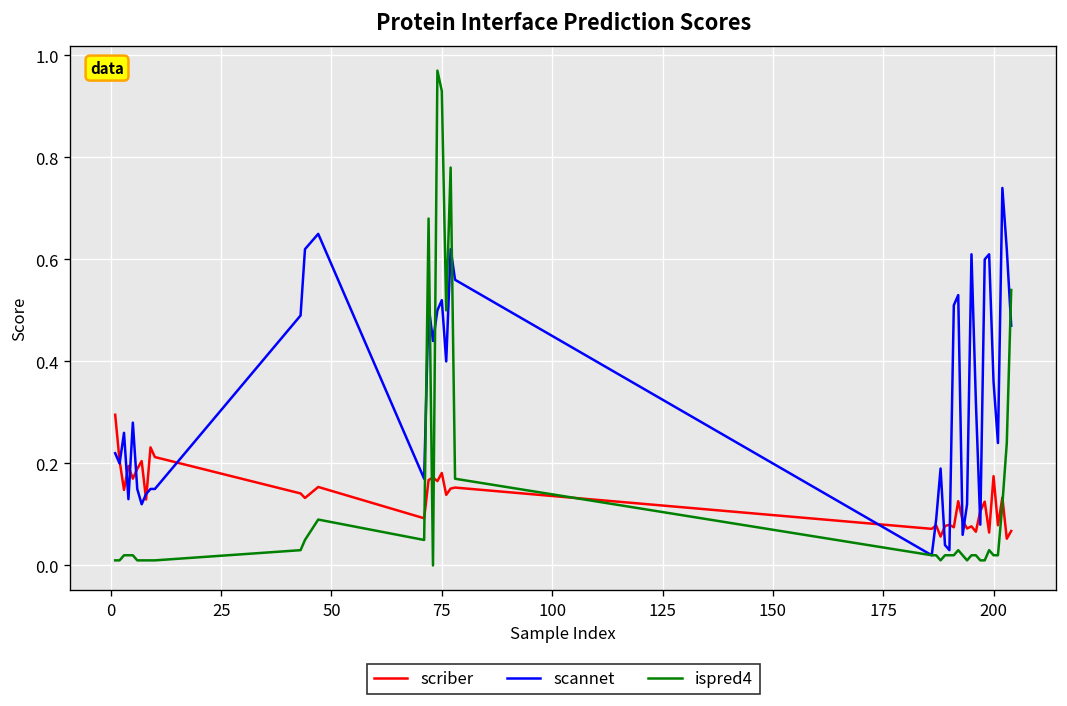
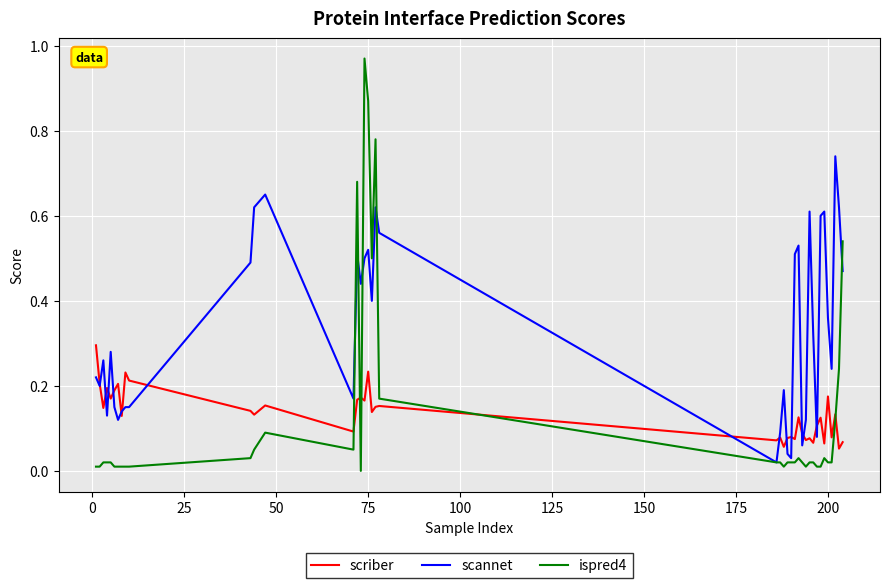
  {
    "scriber": {
-     "75": 0.18,
+     "75": 0.23,
      "200": 0.18
    },
    "scannet": {
      "75": 0.52,
      "200": 0.36
    },
    "ispred4": {
-     "75": 0.93,
+     "75": 0.87,
      "200": 0.02
    }
  }
